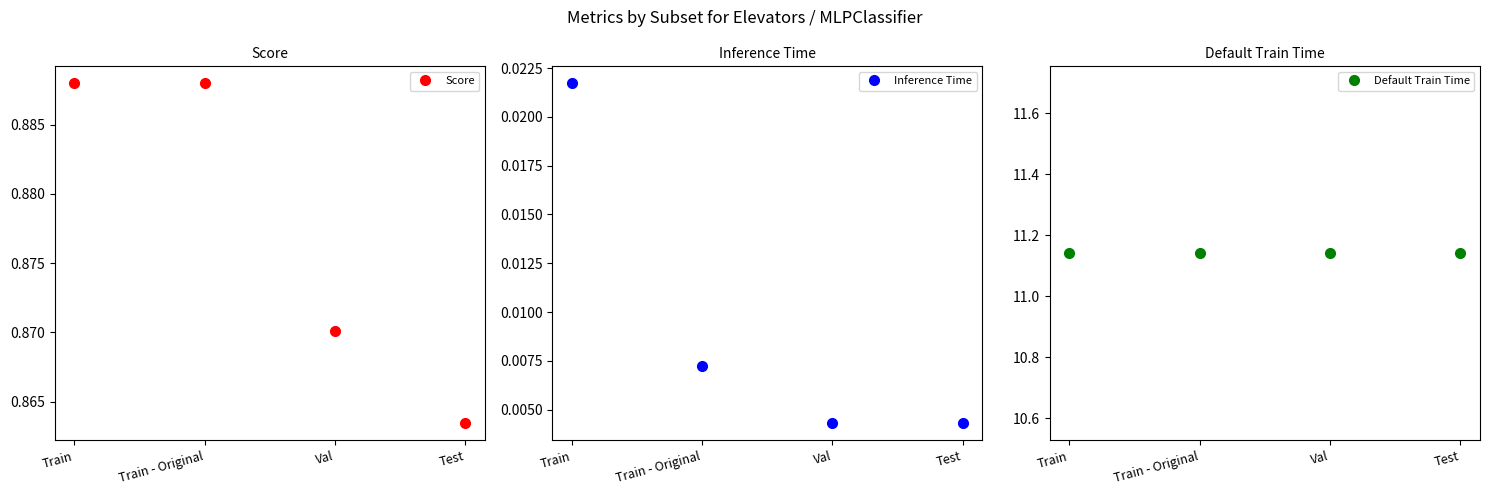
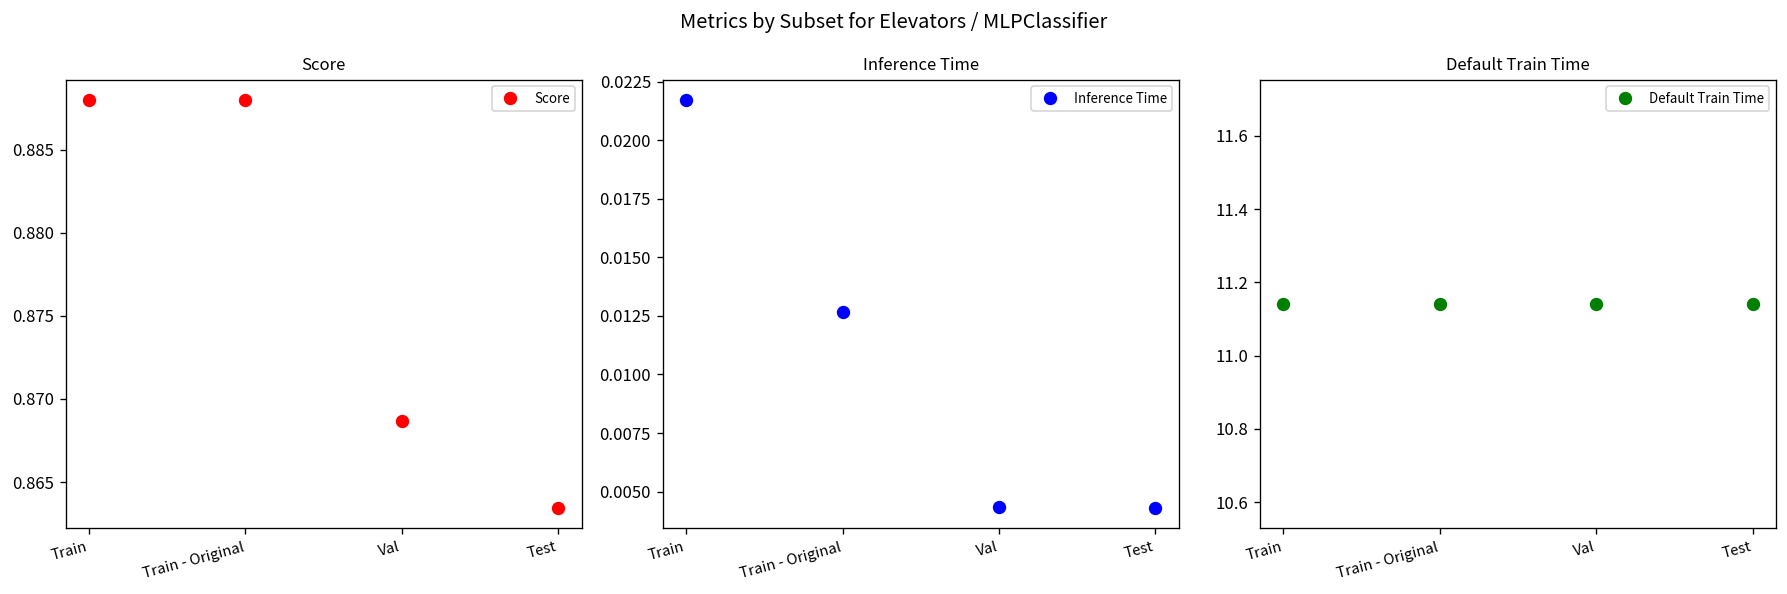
  {
    "Score": {
      "Train": 0.8880,
      "Train - Original": 0.8880,
-     "Val": 0.8701,
+     "Val": 0.8687,
      "Test": 0.8634
    },
    "Inference Time": {
      "Train": 0.0217,
-     "Train - Original": 0.0072,
+     "Train - Original": 0.0127,
      "Val": 0.0043,
      "Test": 0.0043
    },
    "Default Train Time": {
      "Train": 11.14,
      "Train - Original": 11.14,
      "Val": 11.14,
      "Test": 11.14
    }
  }
